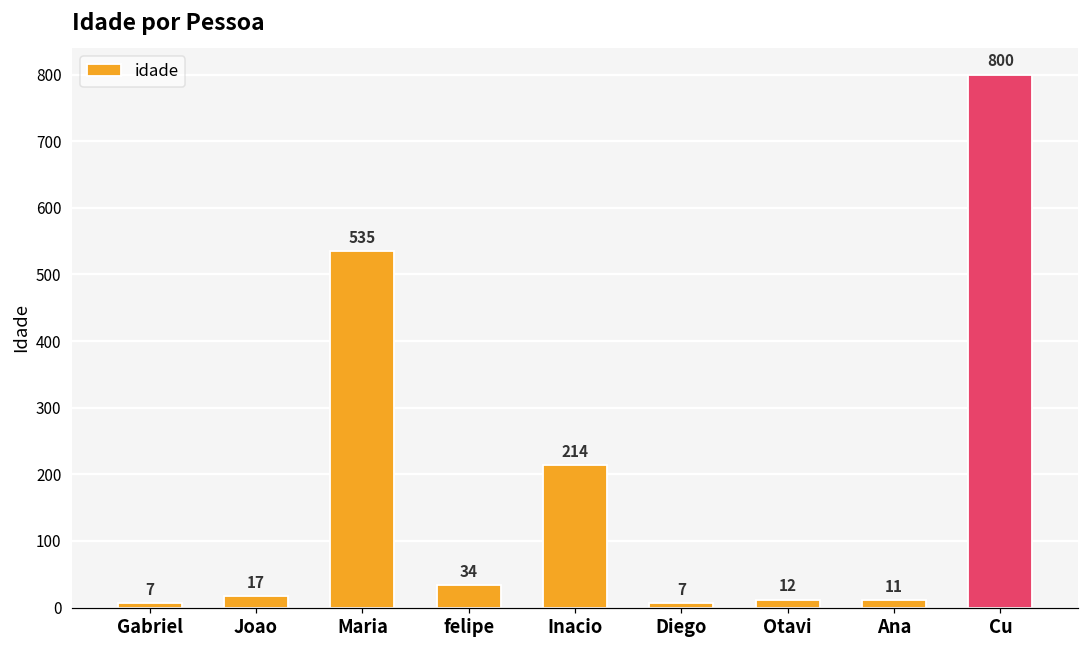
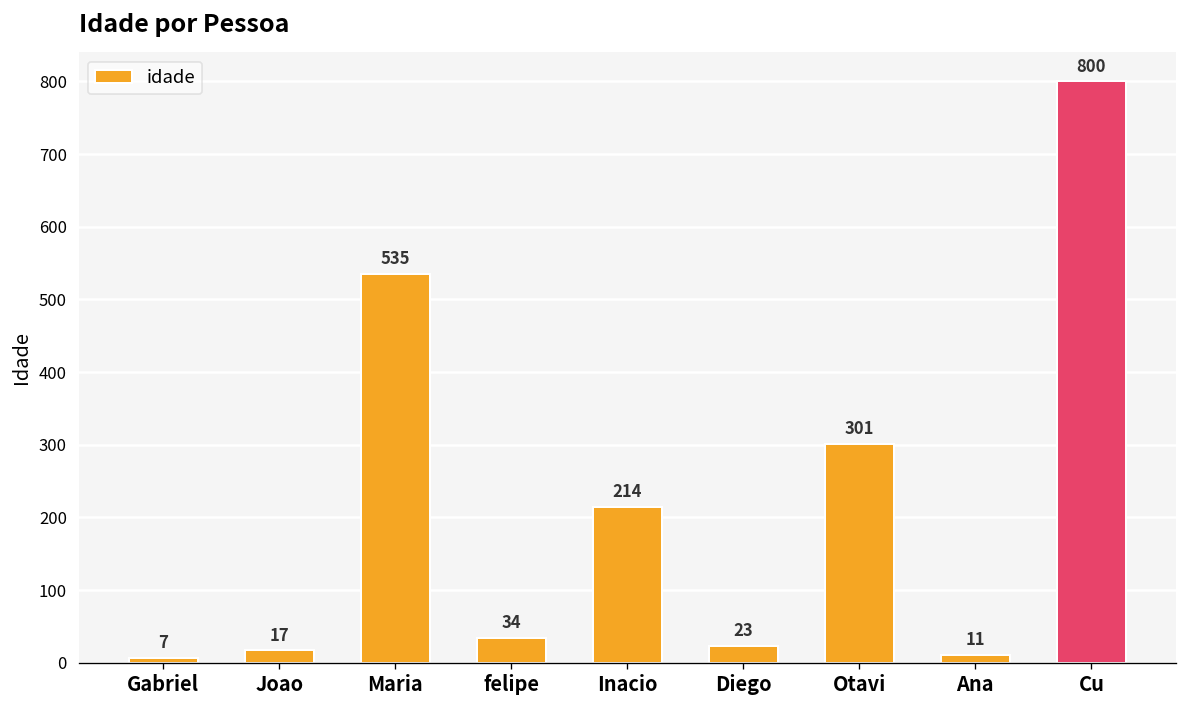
  {
    "Gabriel": 7,
    "Joao": 17,
    "Maria": 535,
    "felipe": 34,
    "Inacio": 214,
-   "Diego": 7,
-   "Otavi": 12,
+   "Diego": 23,
+   "Otavi": 301,
    "Ana": 11,
    "Cu": 800
  }
